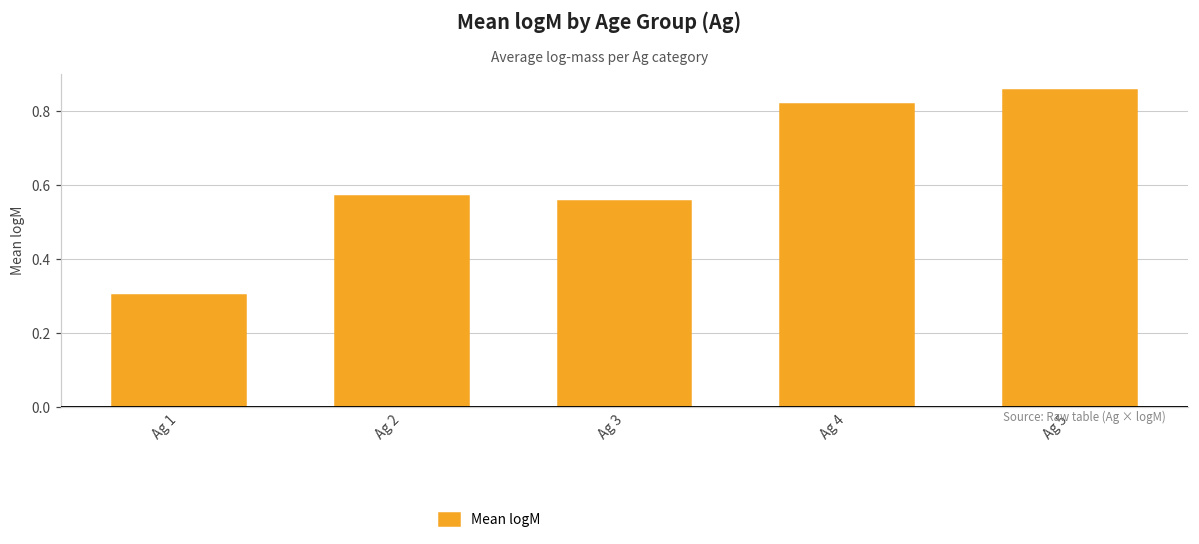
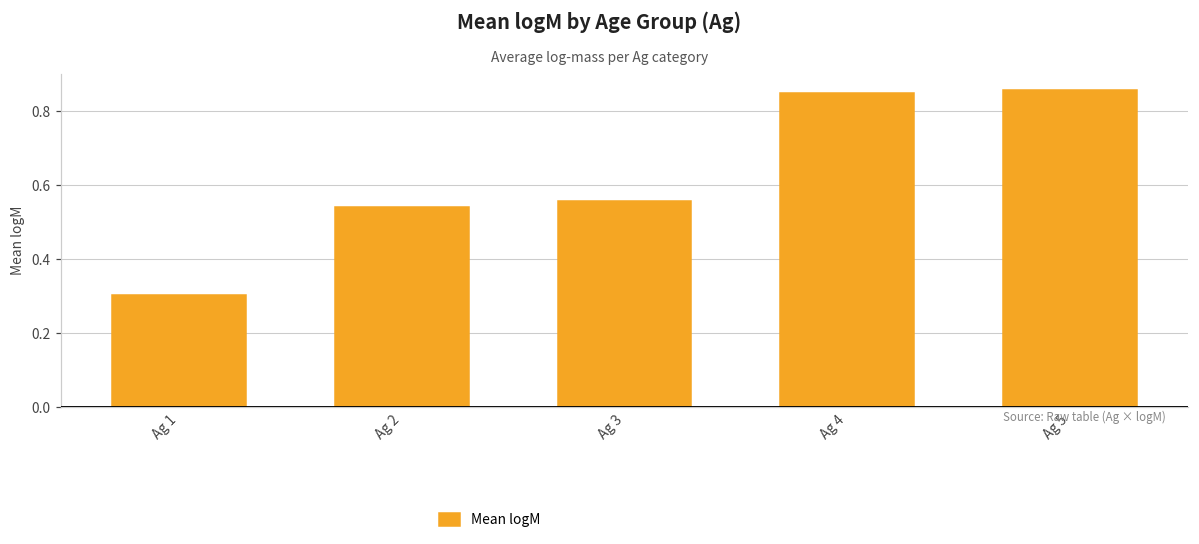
  {
    "Ag 1": 0.30,
-   "Ag 2": 0.57,
+   "Ag 2": 0.54,
    "Ag 3": 0.56,
-   "Ag 4": 0.82,
+   "Ag 4": 0.85,
    "Ag 5": 0.86
  }
